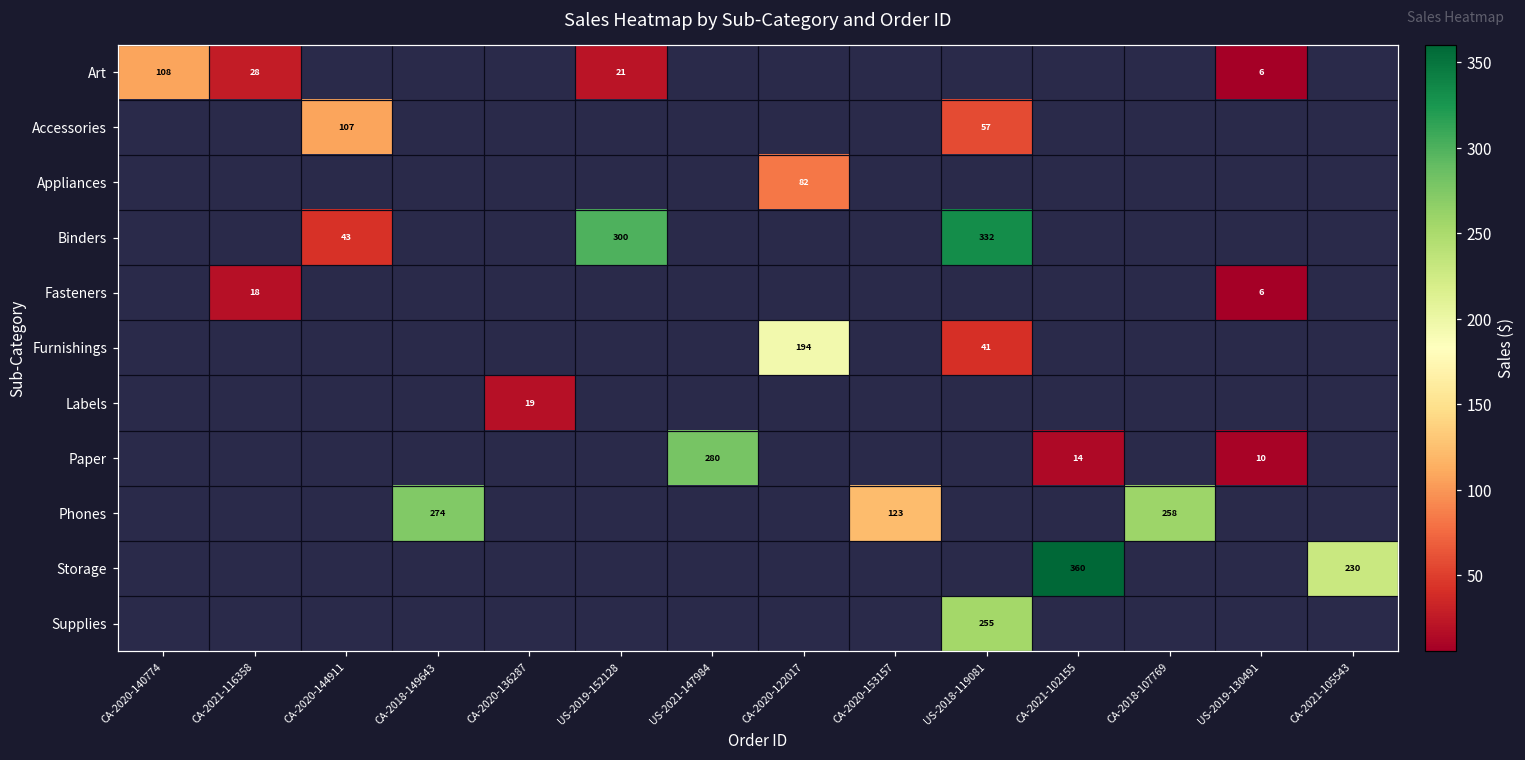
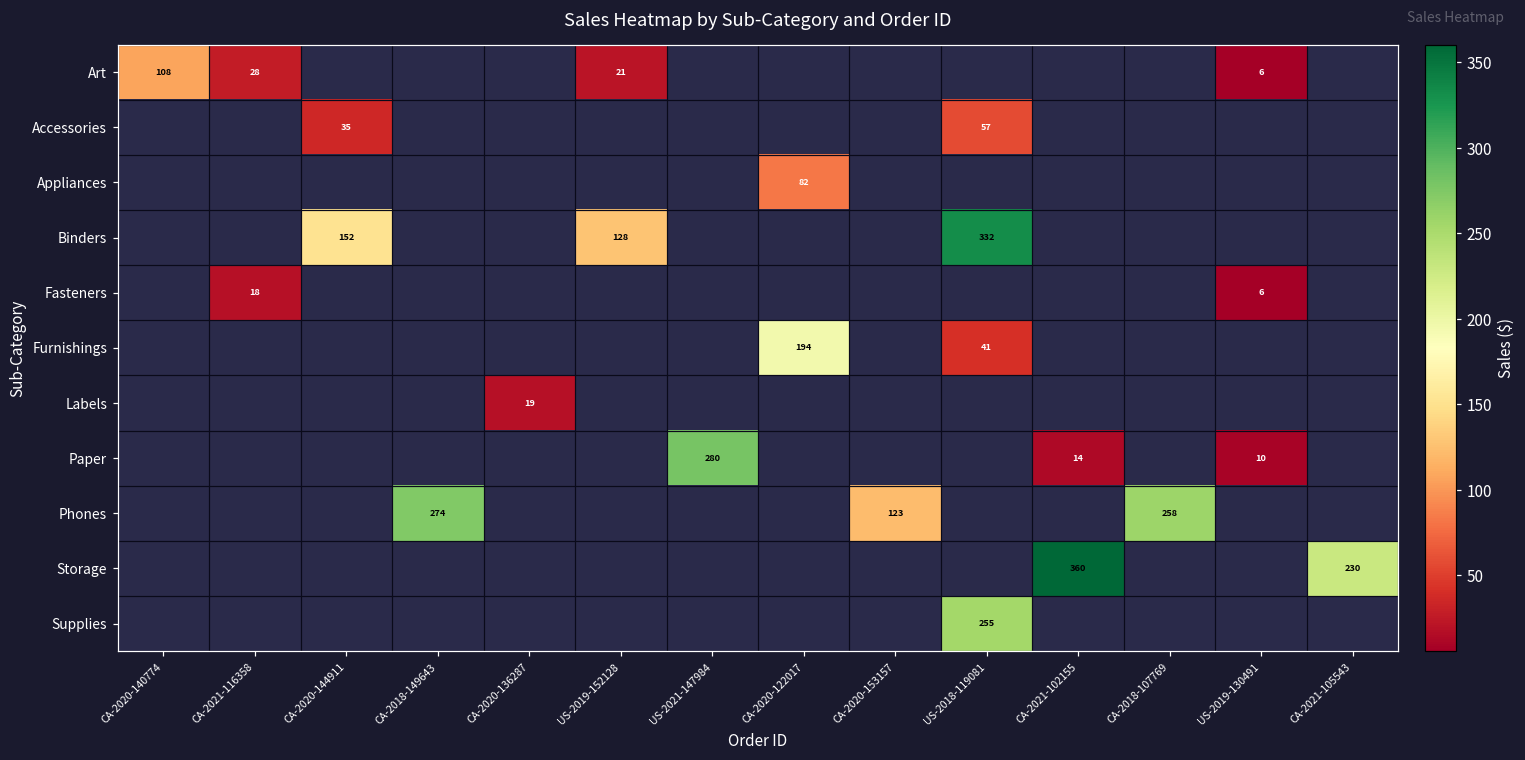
  {
    "Art": {
      "CA-2020-140774": 108,
      "CA-2021-116358": 28,
      "US-2019-152128": 21,
      "US-2019-130491": 6
    },
    "Accessories": {
-     "CA-2020-144911": 107,
+     "CA-2020-144911": 35,
      "US-2018-119081": 57
    },
    "Appliances": {
      "CA-2020-122017": 82
    },
    "Binders": {
-     "CA-2020-144911": 43,
-     "US-2019-152128": 300,
+     "CA-2020-144911": 152,
+     "US-2019-152128": 128,
      "US-2018-119081": 332
    },
    "Fasteners": {
      "CA-2021-116358": 18,
      "US-2019-130491": 6
    },
    "Furnishings": {
      "CA-2020-122017": 194,
      "US-2018-119081": 41
    },
    "Labels": {
      "CA-2020-136287": 19
    },
    "Paper": {
      "US-2021-147984": 280,
      "CA-2021-102155": 14,
      "US-2019-130491": 10
    },
    "Phones": {
      "CA-2018-149643": 274,
      "CA-2020-153157": 123,
      "CA-2018-107769": 258
    },
    "Storage": {
      "CA-2021-102155": 360,
      "CA-2021-105543": 230
    },
    "Supplies": {
      "US-2018-119081": 255
    }
  }
